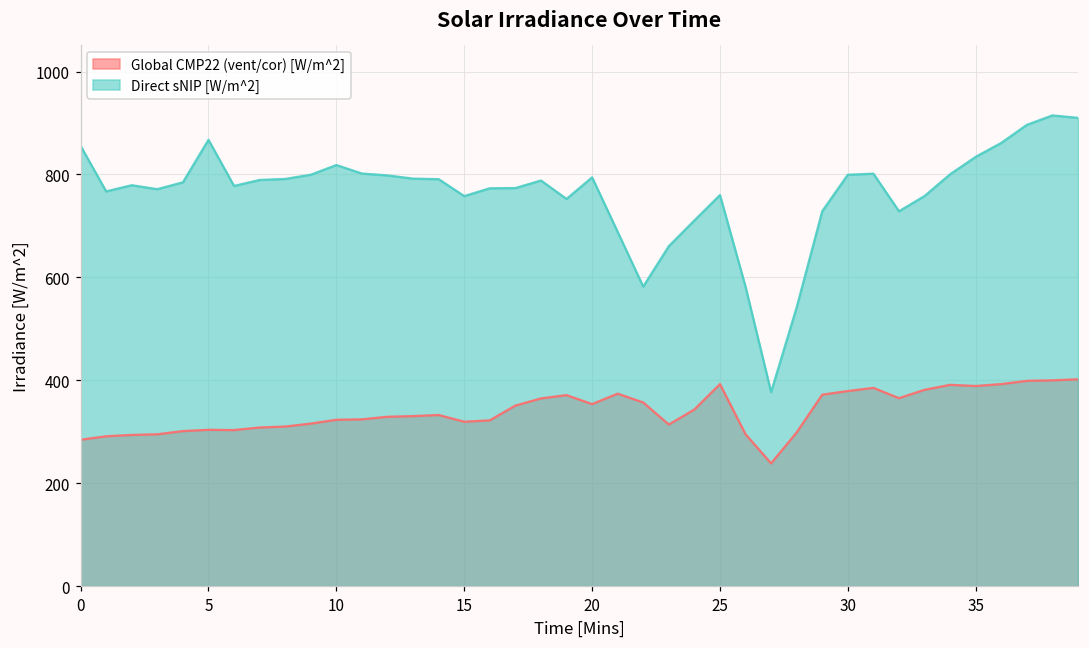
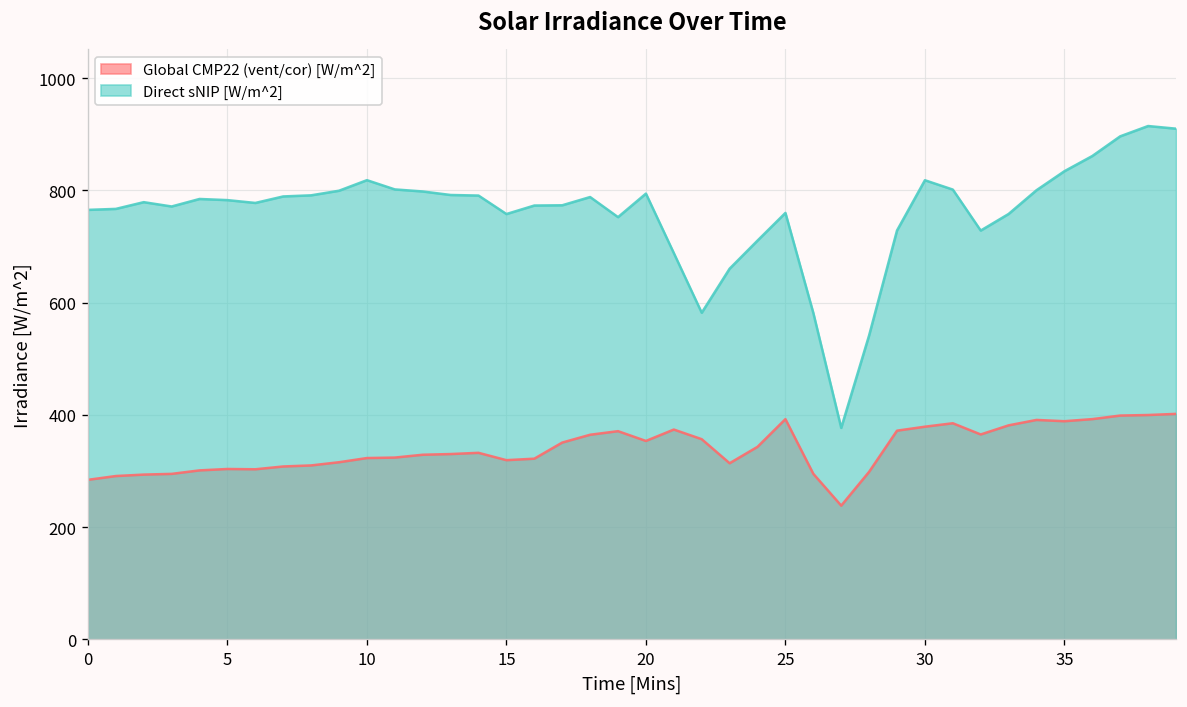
  {
    "Global CMP22 (vent/cor) [W/m^2]": {
      "0": 280,
      "5": 300,
      "10": 320,
      "15": 320,
      "20": 350,
      "25": 390,
      "30": 380,
      "35": 390
    },
    "Direct sNIP [W/m^2]": {
-     "0": 860,
-     "5": 870,
+     "0": 770,
+     "5": 780,
      "10": 820,
      "15": 760,
      "20": 790,
      "25": 760,
-     "30": 800,
+     "30": 820,
      "35": 830
    }
  }
